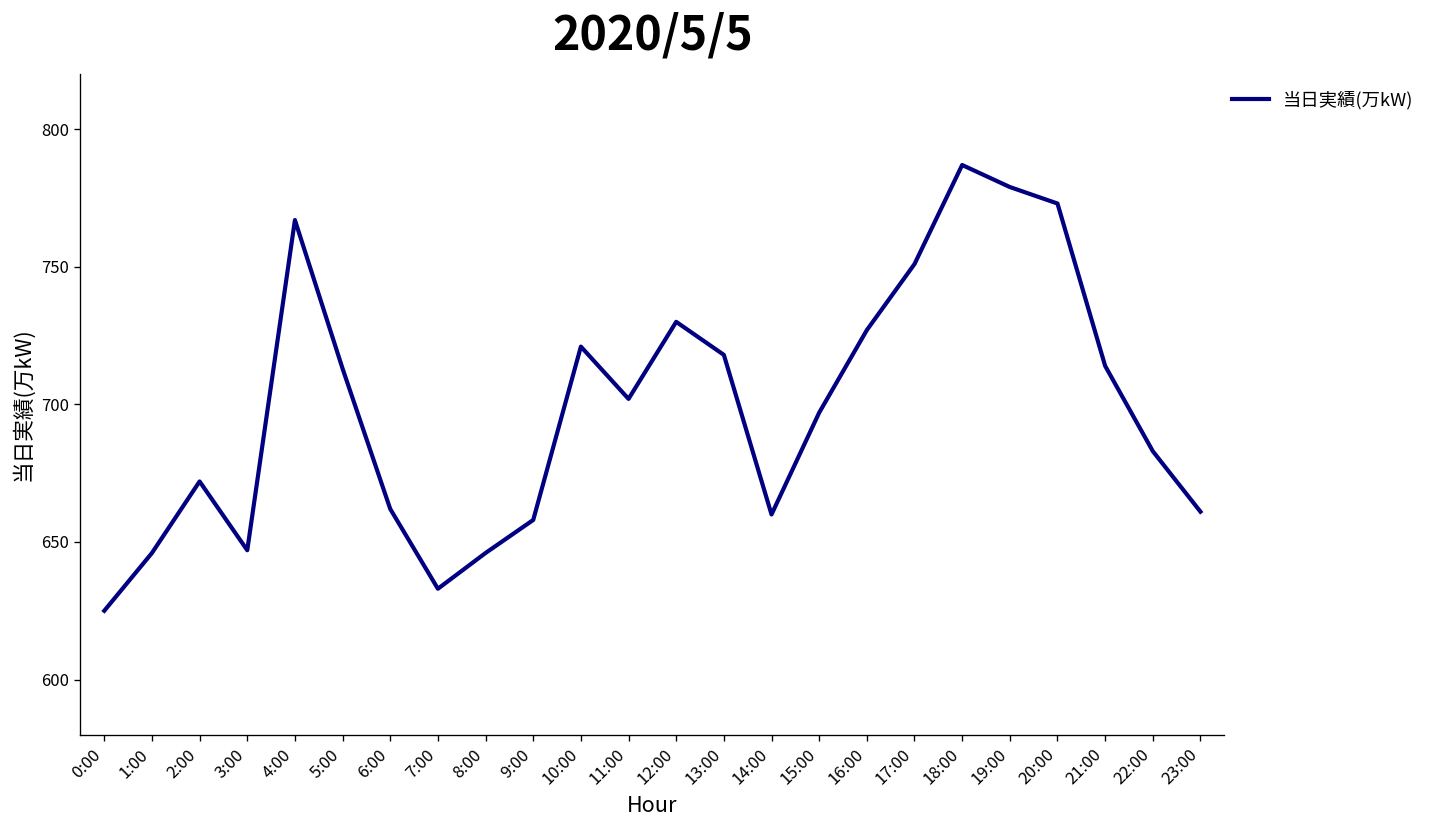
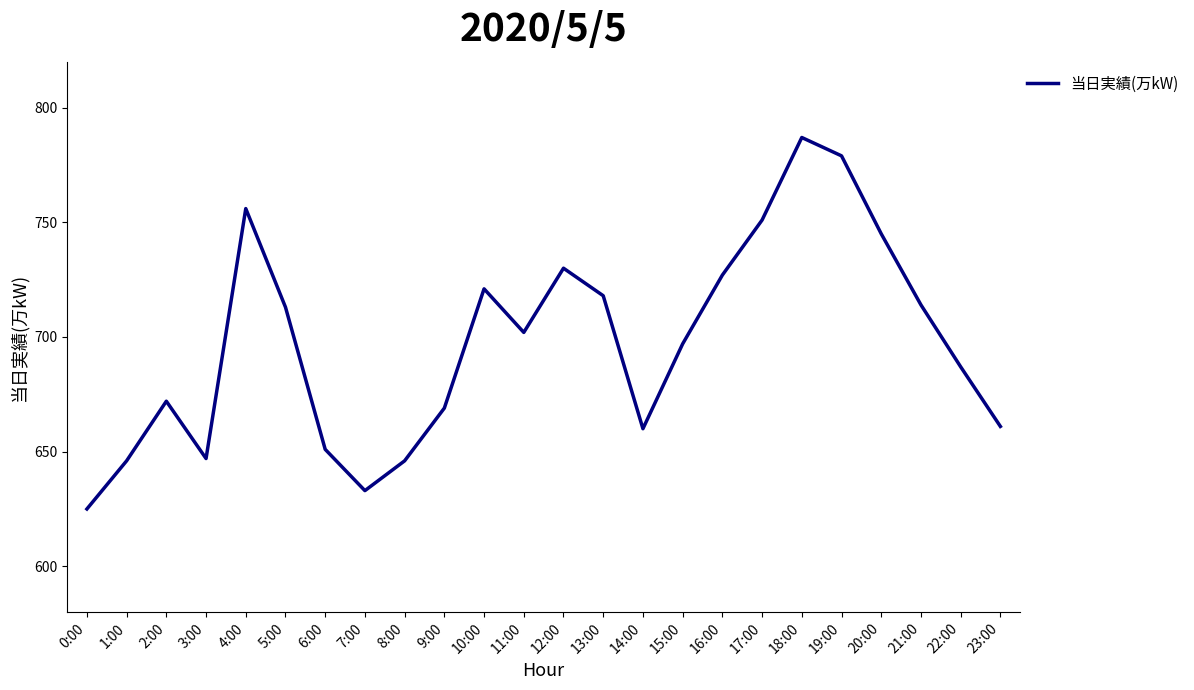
  {
    "0:00": 625,
    "1:00": 646,
    "2:00": 672,
    "3:00": 647,
-   "4:00": 767,
+   "4:00": 756,
    "5:00": 713,
-   "6:00": 662,
+   "6:00": 651,
    "7:00": 633,
    "8:00": 646,
-   "9:00": 658,
+   "9:00": 669,
    "10:00": 721,
    "11:00": 702,
    "12:00": 730,
    "13:00": 718,
    "14:00": 660,
    "15:00": 697,
    "16:00": 727,
    "17:00": 751,
    "18:00": 787,
    "19:00": 779,
-   "20:00": 773,
+   "20:00": 745,
    "21:00": 714,
-   "22:00": 683,
+   "22:00": 687,
    "23:00": 661
  }
